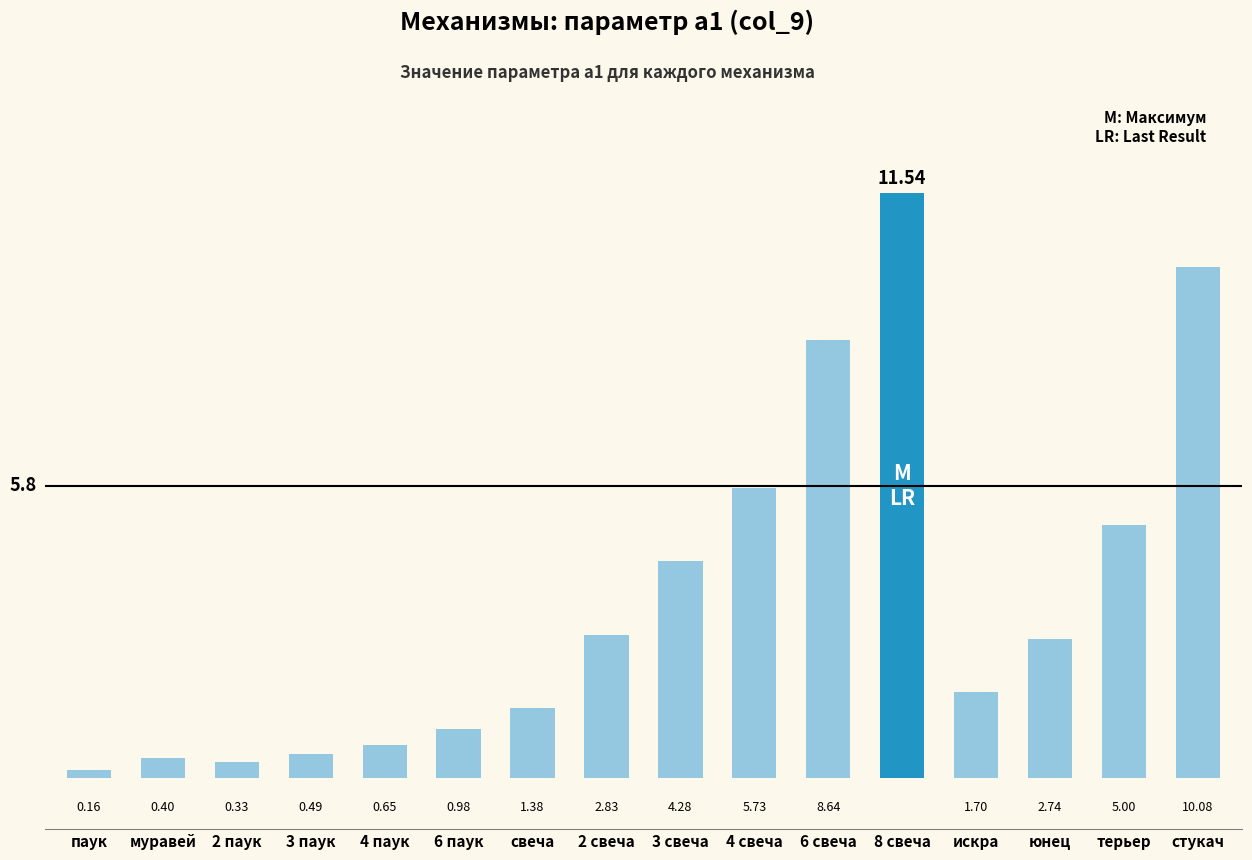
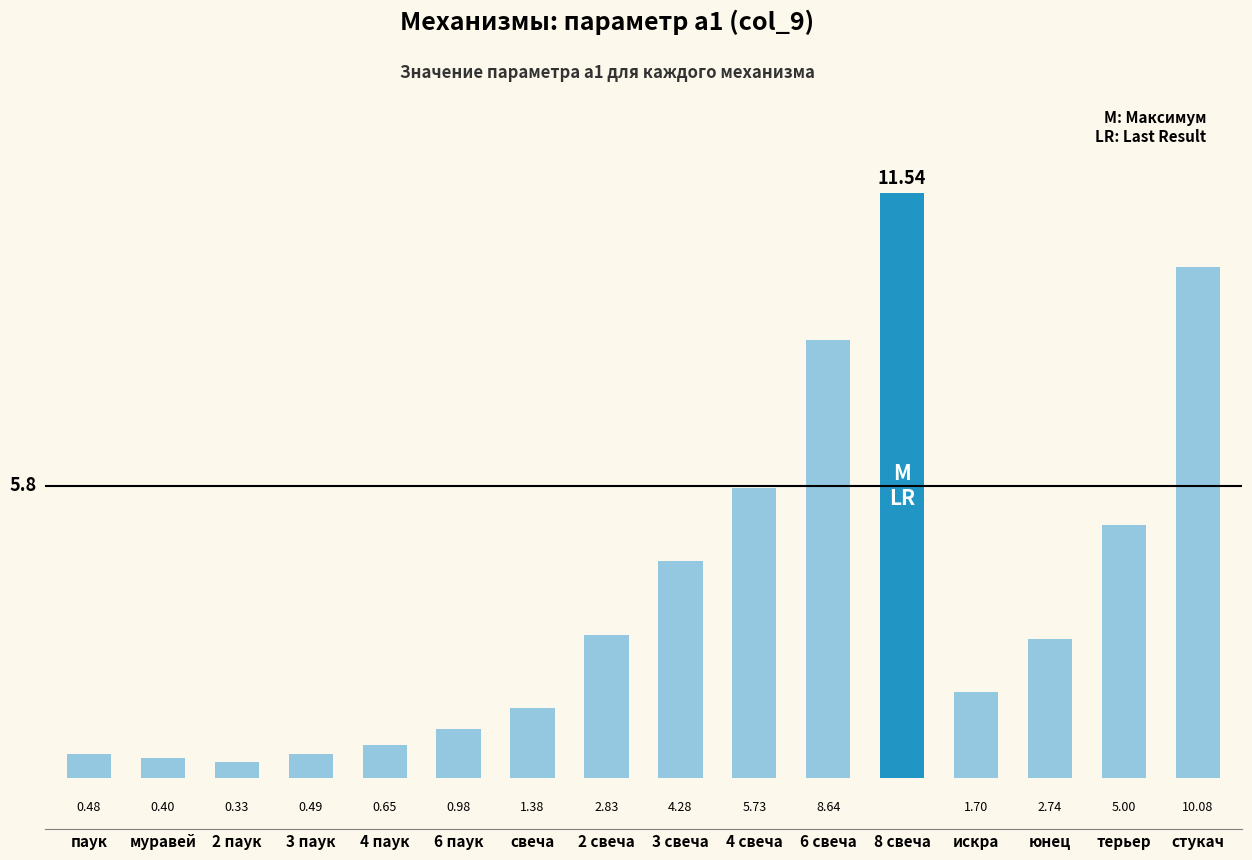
  {
-   "паук": 0.16,
+   "паук": 0.48,
    "8 свеча": 11.54
  }
